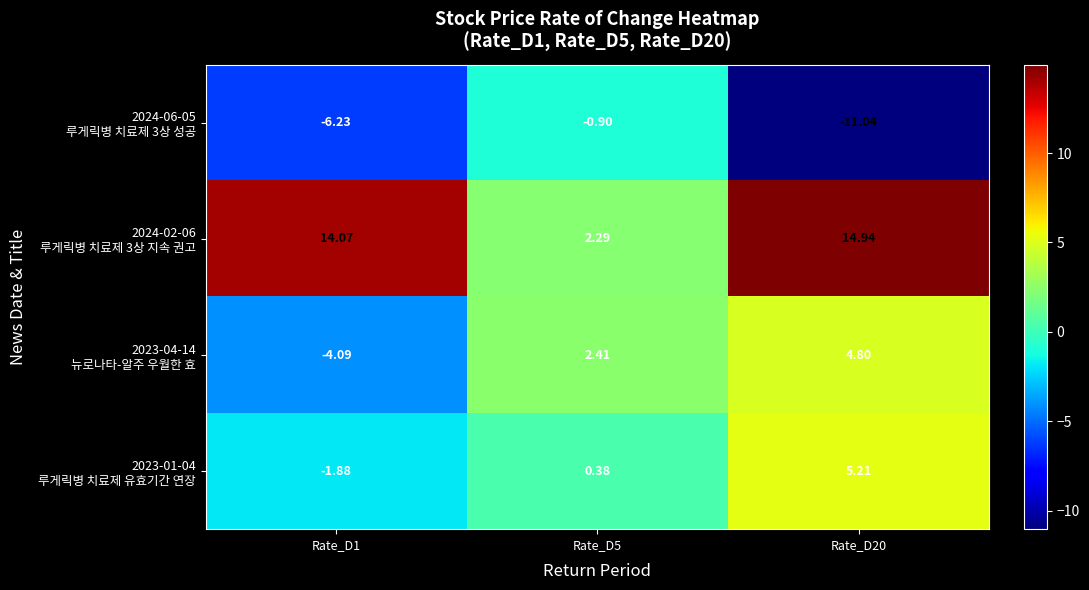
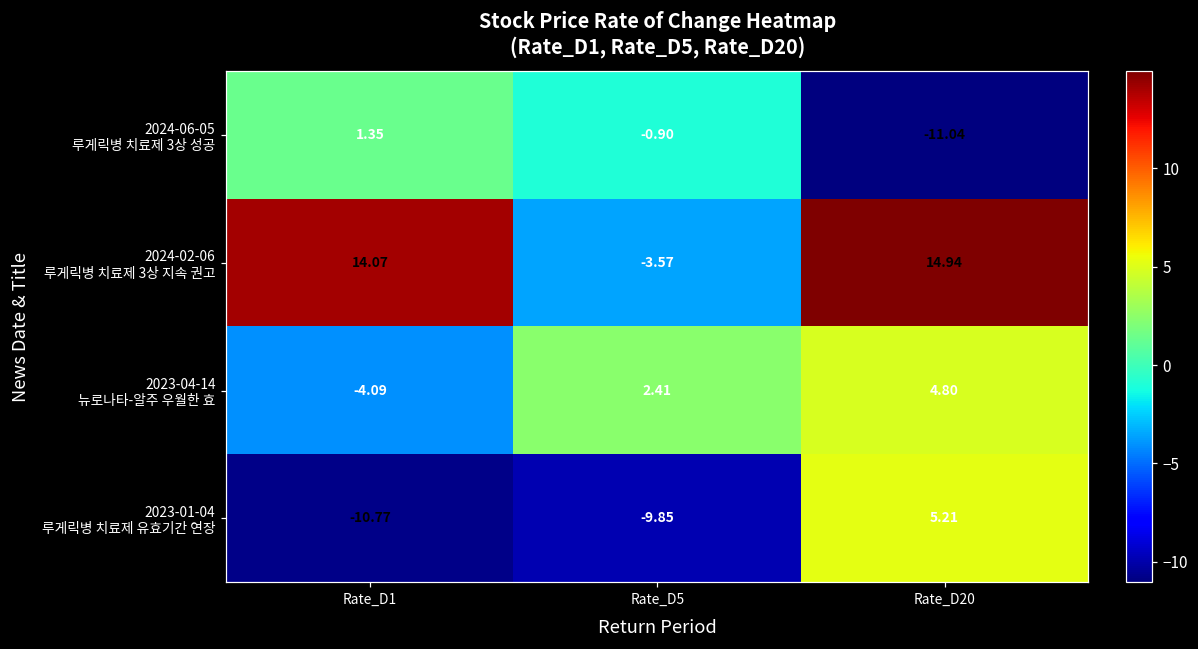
  {
    "2024-06-05 루게릭병 치료제 3상 성공": {
-     "Rate_D1": -6.23,
+     "Rate_D1": 1.35,
      "Rate_D5": -0.90,
      "Rate_D20": -11.04
    },
    "2024-02-06 루게릭병 치료제 3상 지속 권고": {
      "Rate_D1": 14.07,
-     "Rate_D5": 2.29,
+     "Rate_D5": -3.57,
      "Rate_D20": 14.94
    },
    "2023-04-14 뉴로나타-알주 우월한 효": {
      "Rate_D1": -4.09,
      "Rate_D5": 2.41,
      "Rate_D20": 4.80
    },
    "2023-01-04 루게릭병 치료제 유효기간 연장": {
-     "Rate_D1": -1.88,
-     "Rate_D5": 0.38,
+     "Rate_D1": -10.77,
+     "Rate_D5": -9.85,
      "Rate_D20": 5.21
    }
  }
